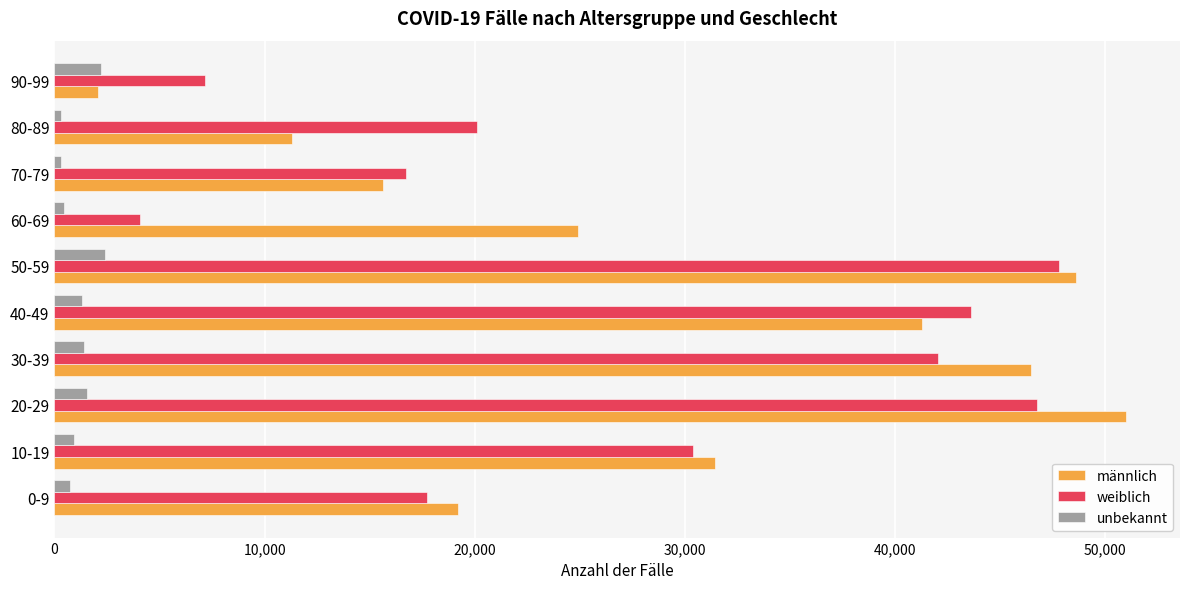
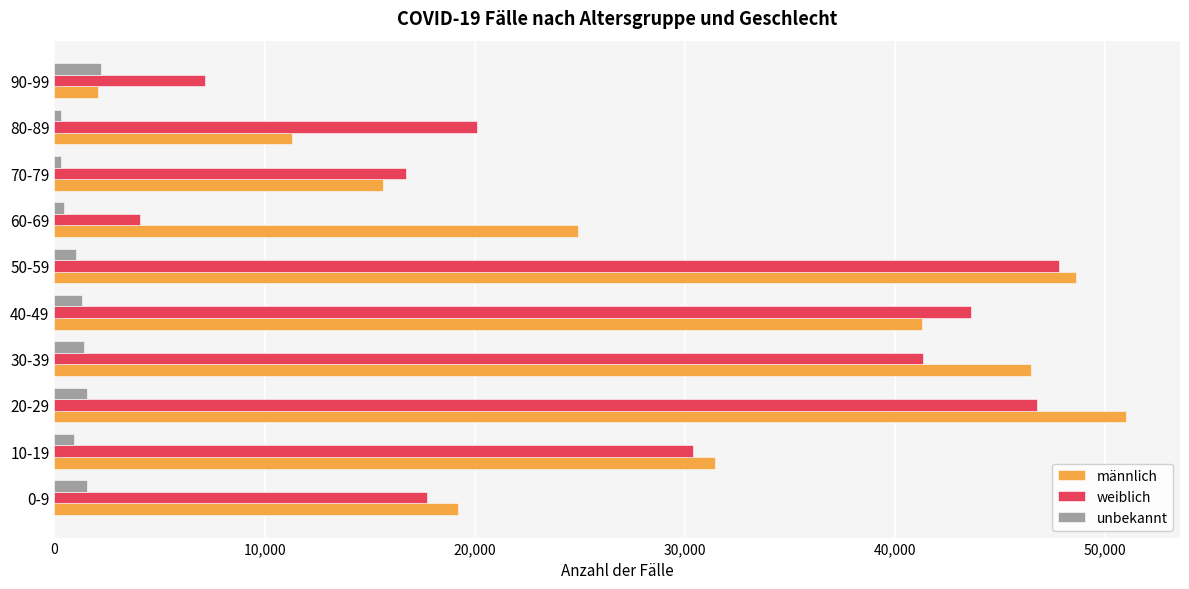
  {
    "männlich": {
      "90-99": "2,100",
      "80-89": "11,300",
      "70-79": "15,700",
      "60-69": "24,900",
      "50-59": "48,600",
      "40-49": "41,300",
      "30-39": "46,500",
      "20-29": "51,000",
      "10-19": "31,400",
      "0-9": "19,200"
    },
    "weiblich": {
      "90-99": "7,100",
      "80-89": "20,100",
      "70-79": "16,800",
      "60-69": "4,100",
      "50-59": "47,800",
      "40-49": "43,600",
-     "30-39": "42,100",
+     "30-39": "41,300",
      "20-29": "46,800",
      "10-19": "30,400",
      "0-9": "17,700"
    },
    "unbekannt": {
      "90-99": "2,200",
      "80-89": "300",
      "70-79": "300",
      "60-69": "500",
-     "50-59": "2,400",
+     "50-59": "1,000",
      "40-49": "1,300",
      "30-39": "1,400",
      "20-29": "1,500",
      "10-19": "900",
-     "0-9": "800"
+     "0-9": "1,500"
    }
  }
